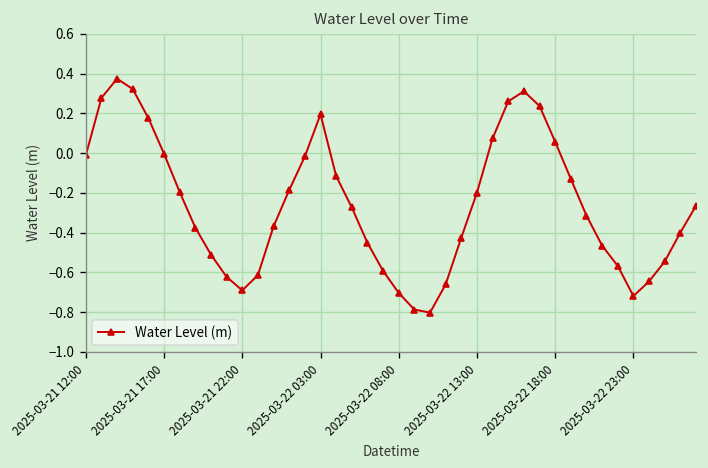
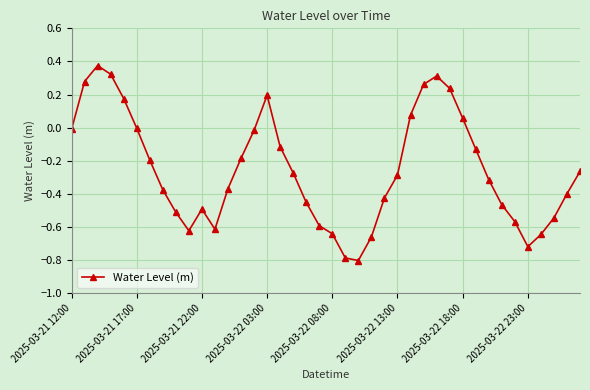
  {
    "2025-03-21 12:00": -0.01,
    "2025-03-21 17:00": 0.00,
-   "2025-03-21 22:00": -0.69,
+   "2025-03-21 22:00": -0.49,
    "2025-03-22 03:00": 0.20,
-   "2025-03-22 08:00": -0.70,
-   "2025-03-22 13:00": -0.20,
+   "2025-03-22 08:00": -0.64,
+   "2025-03-22 13:00": -0.29,
    "2025-03-22 18:00": 0.06,
    "2025-03-22 23:00": -0.72
  }
